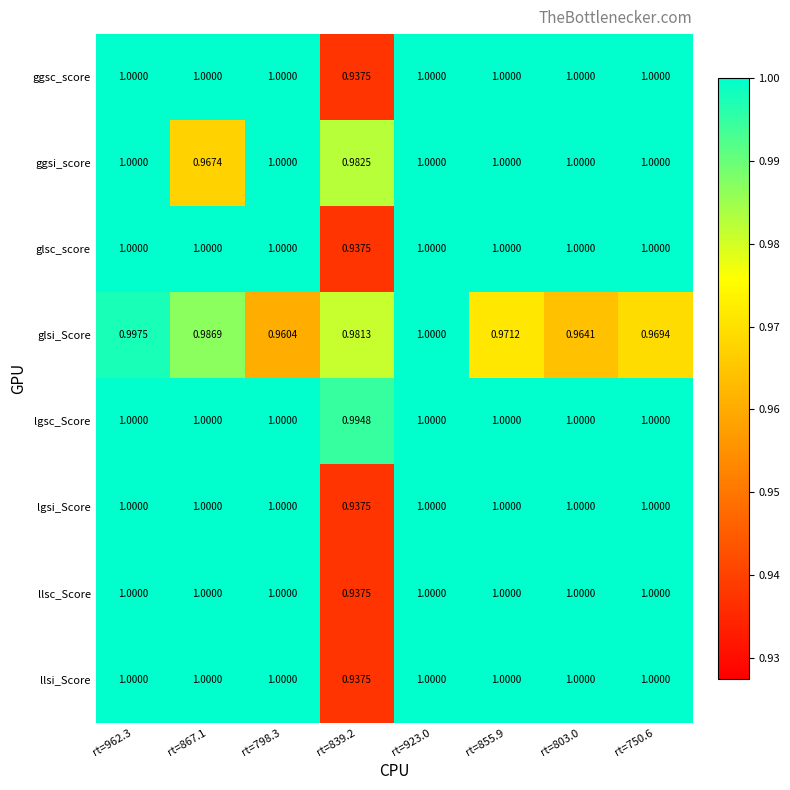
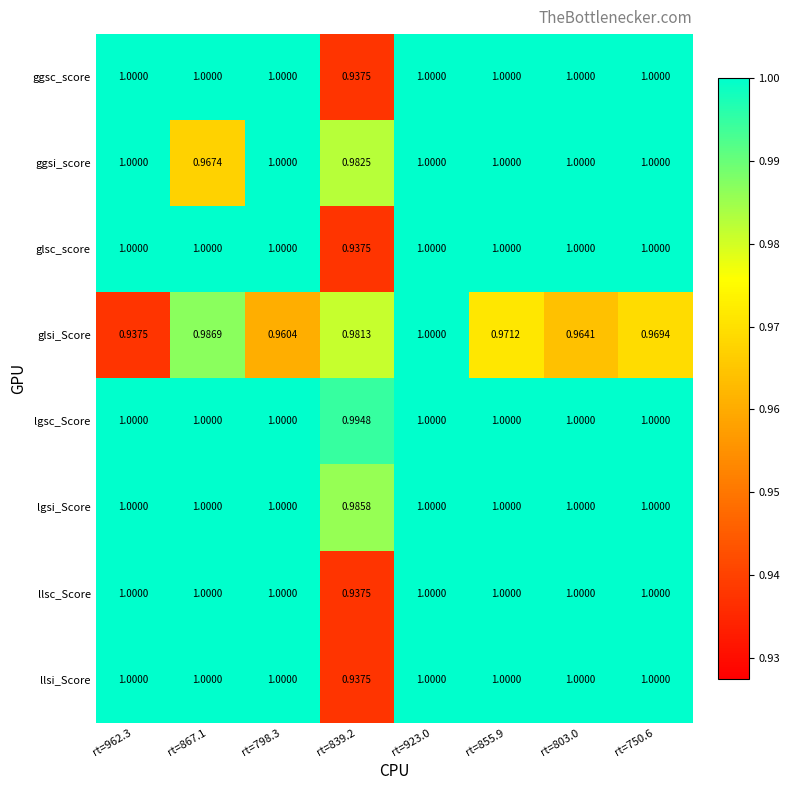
  {
    "ggsc_score": {
      "rt=962.3": 1.0000,
      "rt=867.1": 1.0000,
      "rt=798.3": 1.0000,
      "rt=839.2": 0.9375,
      "rt=923.0": 1.0000,
      "rt=855.9": 1.0000,
      "rt=803.0": 1.0000,
      "rt=750.6": 1.0000
    },
    "ggsi_score": {
      "rt=962.3": 1.0000,
      "rt=867.1": 0.9674,
      "rt=798.3": 1.0000,
      "rt=839.2": 0.9825,
      "rt=923.0": 1.0000,
      "rt=855.9": 1.0000,
      "rt=803.0": 1.0000,
      "rt=750.6": 1.0000
    },
    "glsc_score": {
      "rt=962.3": 1.0000,
      "rt=867.1": 1.0000,
      "rt=798.3": 1.0000,
      "rt=839.2": 0.9375,
      "rt=923.0": 1.0000,
      "rt=855.9": 1.0000,
      "rt=803.0": 1.0000,
      "rt=750.6": 1.0000
    },
    "glsi_Score": {
-     "rt=962.3": 0.9975,
+     "rt=962.3": 0.9375,
      "rt=867.1": 0.9869,
      "rt=798.3": 0.9604,
      "rt=839.2": 0.9813,
      "rt=923.0": 1.0000,
      "rt=855.9": 0.9712,
      "rt=803.0": 0.9641,
      "rt=750.6": 0.9694
    },
    "lgsc_Score": {
      "rt=962.3": 1.0000,
      "rt=867.1": 1.0000,
      "rt=798.3": 1.0000,
      "rt=839.2": 0.9948,
      "rt=923.0": 1.0000,
      "rt=855.9": 1.0000,
      "rt=803.0": 1.0000,
      "rt=750.6": 1.0000
    },
    "lgsi_Score": {
      "rt=962.3": 1.0000,
      "rt=867.1": 1.0000,
      "rt=798.3": 1.0000,
-     "rt=839.2": 0.9375,
+     "rt=839.2": 0.9858,
      "rt=923.0": 1.0000,
      "rt=855.9": 1.0000,
      "rt=803.0": 1.0000,
      "rt=750.6": 1.0000
    },
    "llsc_Score": {
      "rt=962.3": 1.0000,
      "rt=867.1": 1.0000,
      "rt=798.3": 1.0000,
      "rt=839.2": 0.9375,
      "rt=923.0": 1.0000,
      "rt=855.9": 1.0000,
      "rt=803.0": 1.0000,
      "rt=750.6": 1.0000
    },
    "llsi_Score": {
      "rt=962.3": 1.0000,
      "rt=867.1": 1.0000,
      "rt=798.3": 1.0000,
      "rt=839.2": 0.9375,
      "rt=923.0": 1.0000,
      "rt=855.9": 1.0000,
      "rt=803.0": 1.0000,
      "rt=750.6": 1.0000
    }
  }
